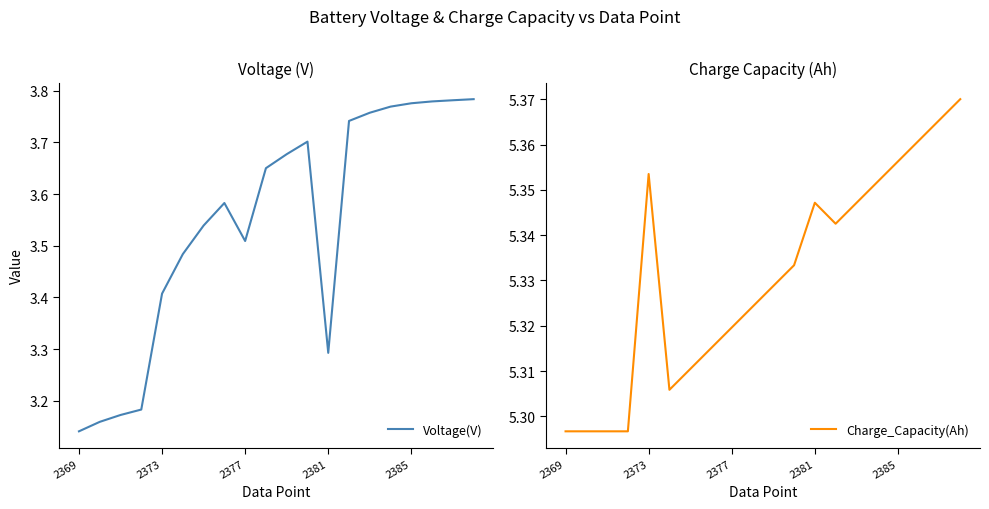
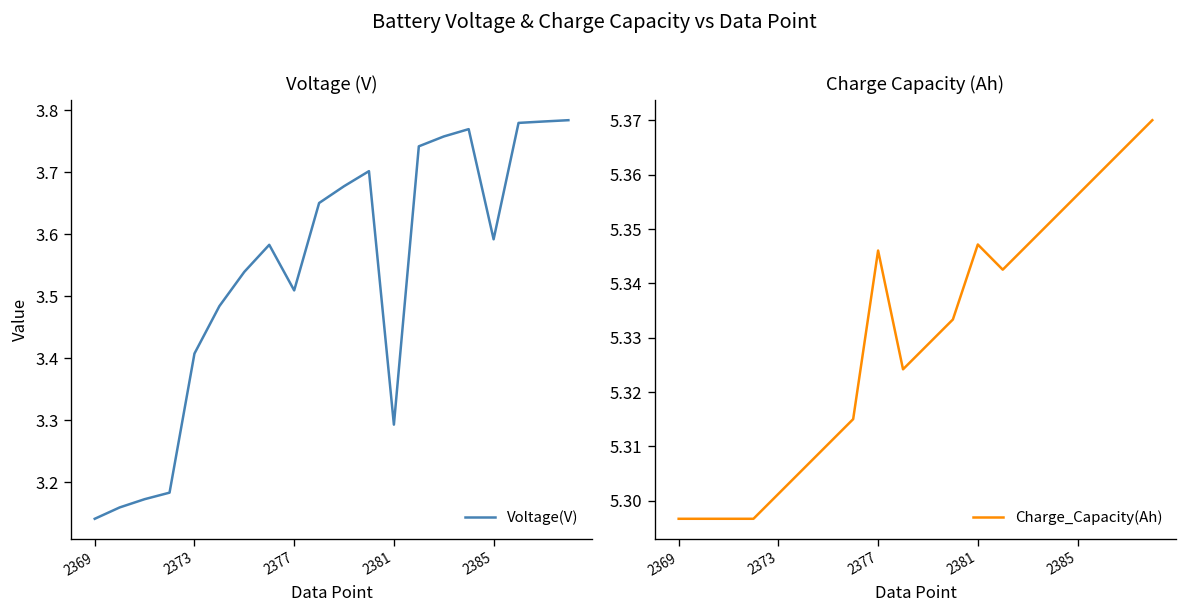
  {
    "Voltage (V)": {
      "2369": 3.14,
      "2373": 3.41,
      "2377": 3.51,
      "2381": 3.29,
-     "2385": 3.78
+     "2385": 3.59
    },
    "Charge Capacity (Ah)": {
      "2369": 5.297,
-     "2373": 5.354,
-     "2377": 5.320,
+     "2373": 5.301,
+     "2377": 5.346,
      "2381": 5.347,
      "2385": 5.356
    }
  }
